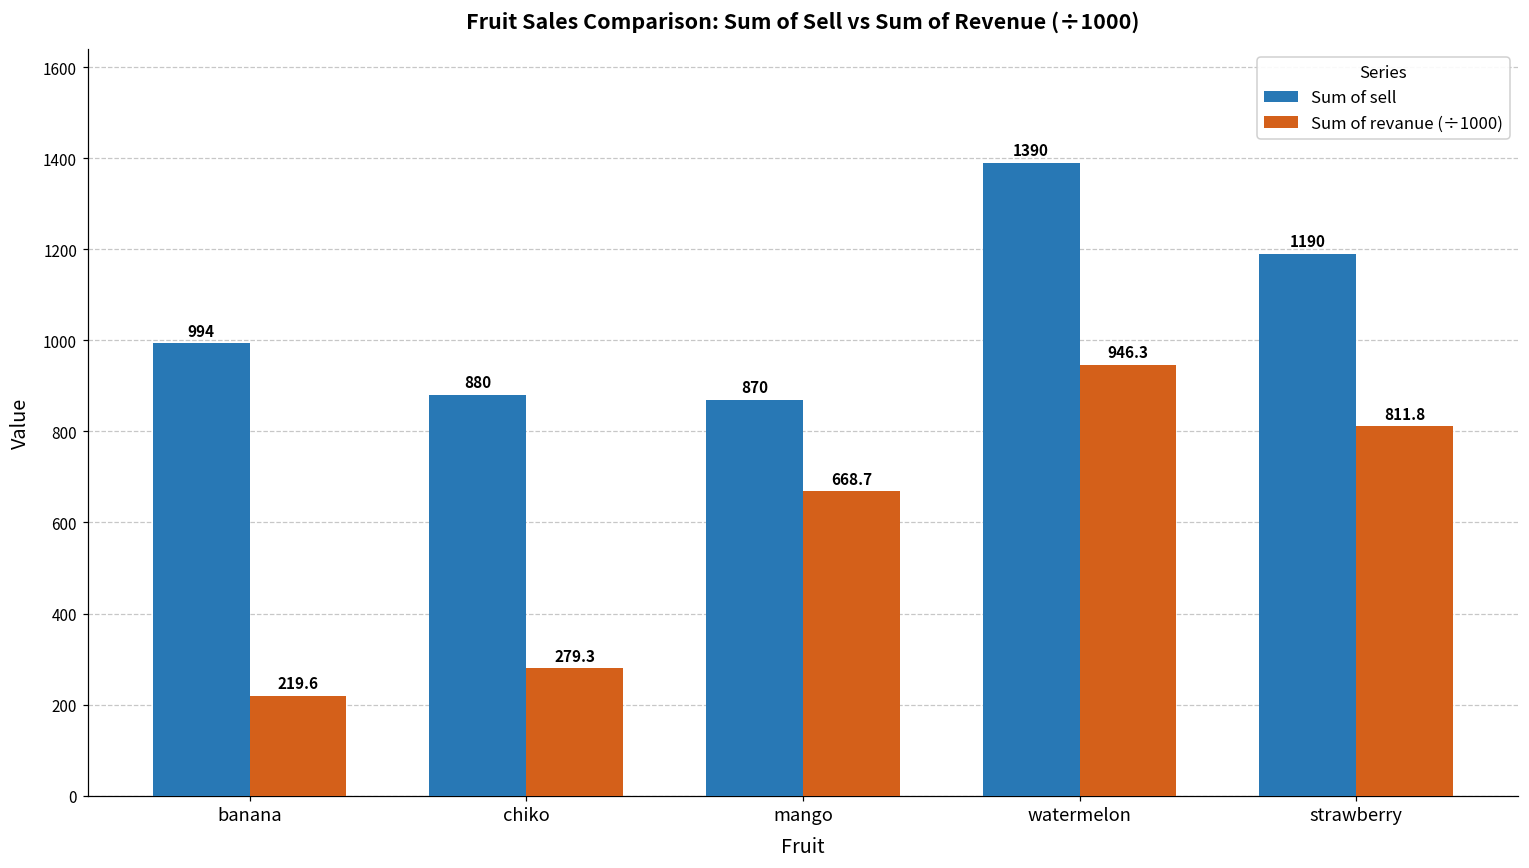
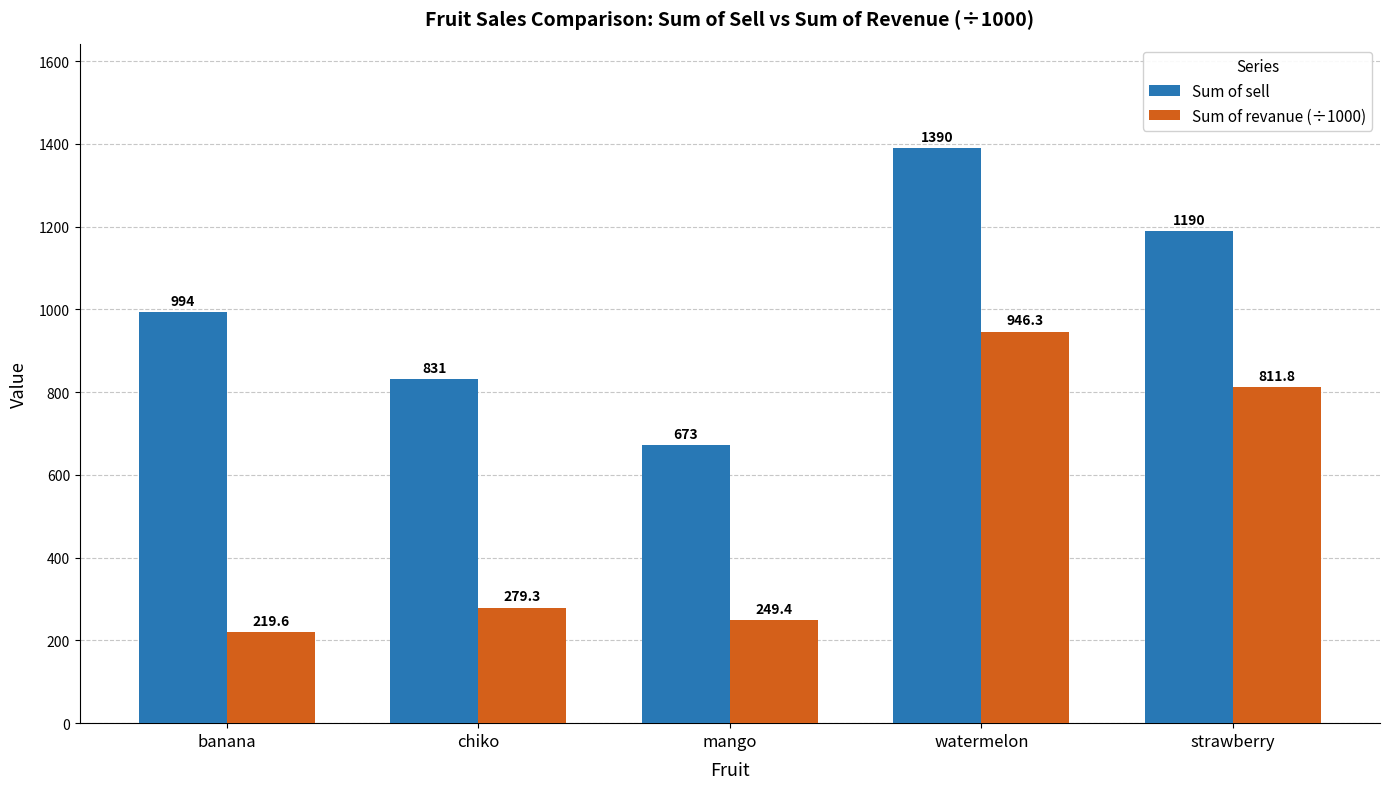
  {
    "Sum of sell": {
      "banana": 994,
-     "chiko": 880,
-     "mango": 870,
+     "chiko": 831,
+     "mango": 673,
      "watermelon": 1390,
      "strawberry": 1190
    },
    "Sum of revanue (÷1000)": {
      "banana": 219.6,
      "chiko": 279.3,
-     "mango": 668.7,
+     "mango": 249.4,
      "watermelon": 946.3,
      "strawberry": 811.8
    }
  }
